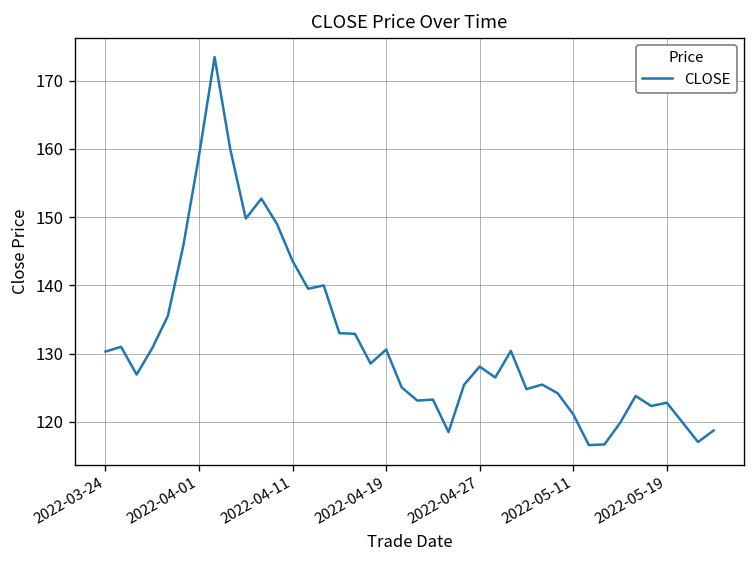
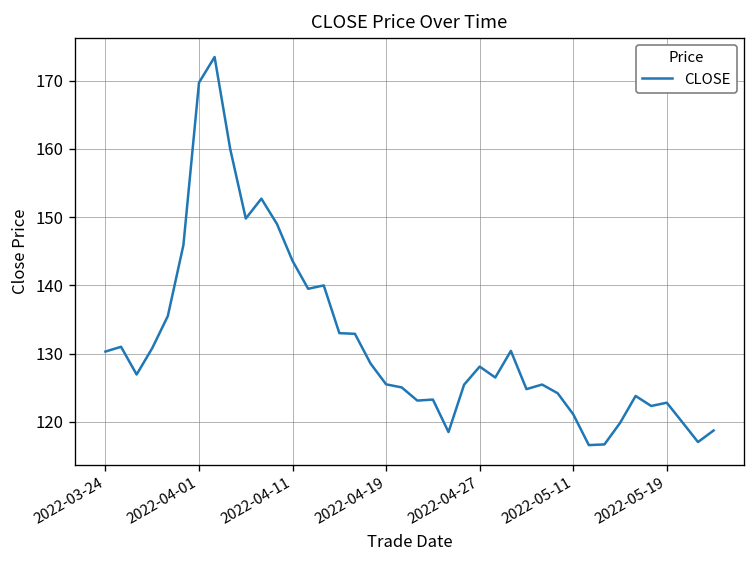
  {
    "2022-03-24": 130,
-   "2022-04-01": 159,
+   "2022-04-01": 170,
    "2022-04-11": 144,
-   "2022-04-19": 131,
+   "2022-04-19": 126,
    "2022-04-27": 128,
    "2022-05-11": 121,
    "2022-05-19": 123
  }
